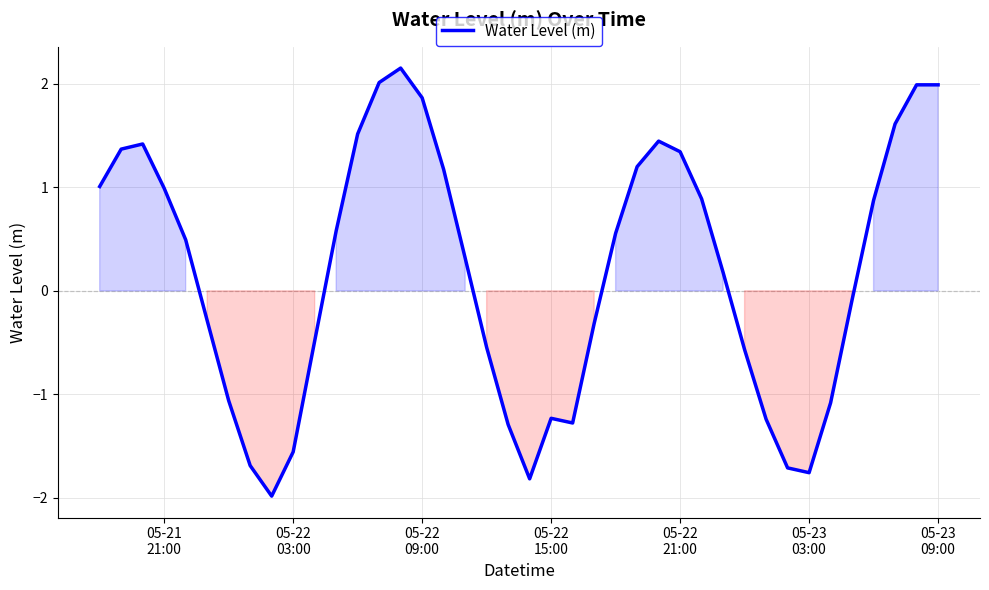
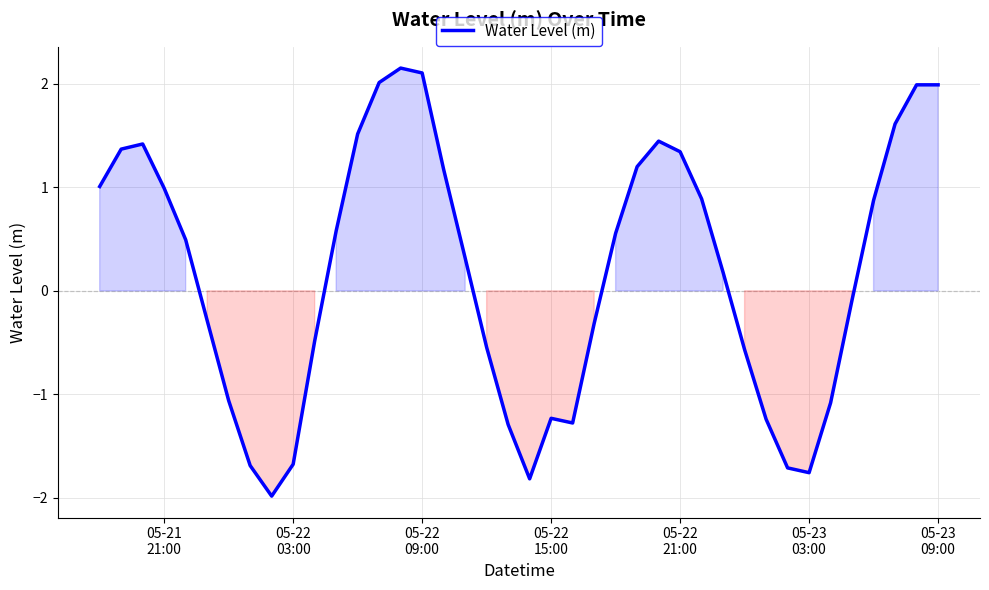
  {
    "05-21 21:00": 0.99,
-   "05-22 03:00": -1.56,
-   "05-22 09:00": 1.87,
+   "05-22 03:00": -1.68,
+   "05-22 09:00": 2.11,
    "05-22 15:00": -1.23,
    "05-22 21:00": 1.34,
    "05-23 03:00": -1.76,
    "05-23 09:00": 1.99
  }
